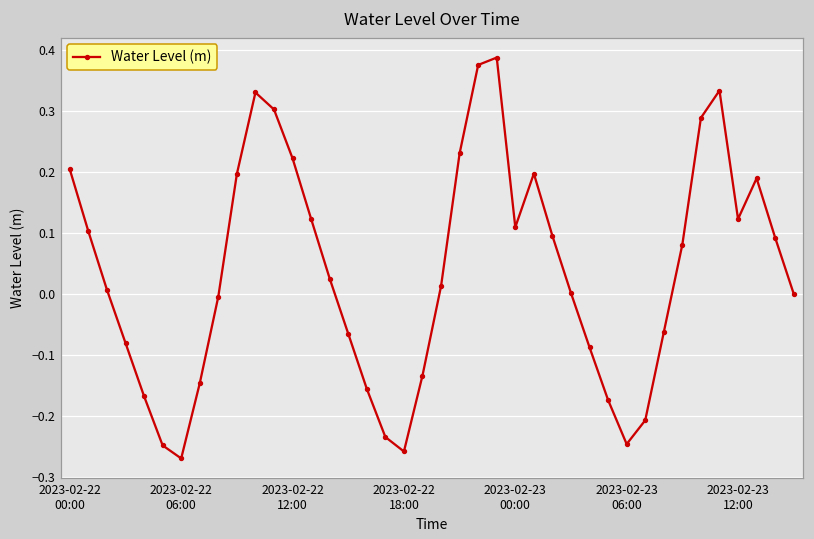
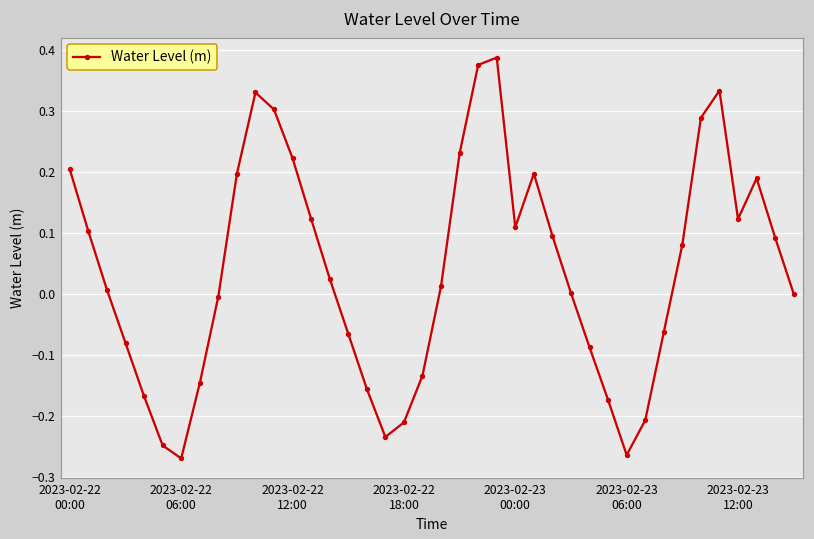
  {
    "2023-02-22 00:00": 0.20,
    "2023-02-22 06:00": -0.27,
    "2023-02-22 12:00": 0.22,
-   "2023-02-22 18:00": -0.26,
+   "2023-02-22 18:00": -0.21,
    "2023-02-23 00:00": 0.11,
-   "2023-02-23 06:00": -0.25,
+   "2023-02-23 06:00": -0.26,
    "2023-02-23 12:00": 0.12
  }
